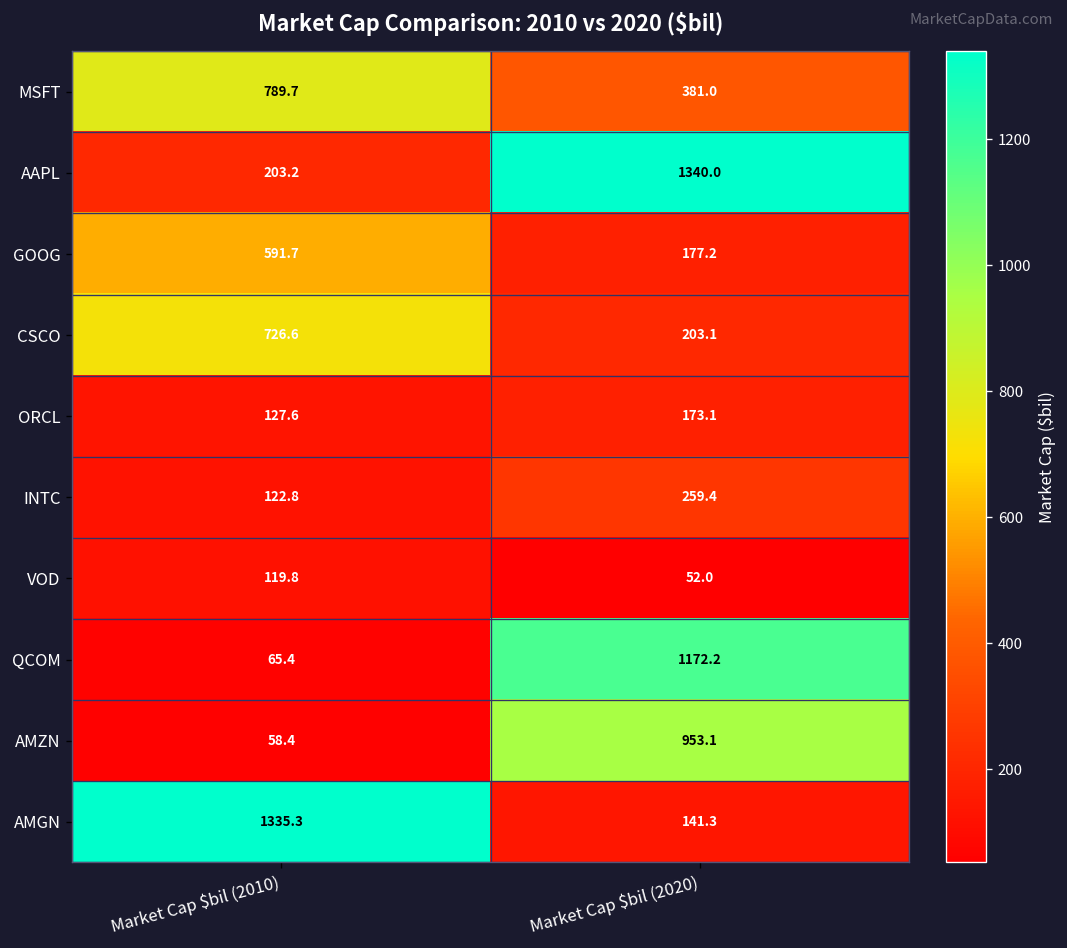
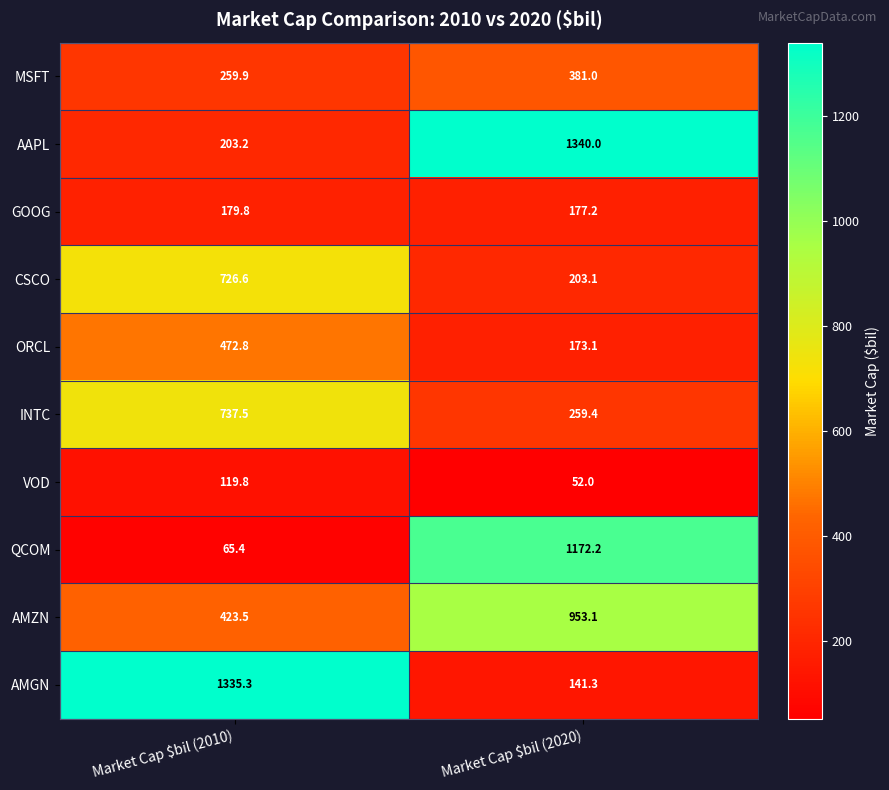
  {
    "MSFT": {
-     "Market Cap $bil (2010)": 789.7,
+     "Market Cap $bil (2010)": 259.9,
      "Market Cap $bil (2020)": 381.0
    },
    "AAPL": {
      "Market Cap $bil (2010)": 203.2,
      "Market Cap $bil (2020)": 1340.0
    },
    "GOOG": {
-     "Market Cap $bil (2010)": 591.7,
+     "Market Cap $bil (2010)": 179.8,
      "Market Cap $bil (2020)": 177.2
    },
    "CSCO": {
      "Market Cap $bil (2010)": 726.6,
      "Market Cap $bil (2020)": 203.1
    },
    "ORCL": {
-     "Market Cap $bil (2010)": 127.6,
+     "Market Cap $bil (2010)": 472.8,
      "Market Cap $bil (2020)": 173.1
    },
    "INTC": {
-     "Market Cap $bil (2010)": 122.8,
+     "Market Cap $bil (2010)": 737.5,
      "Market Cap $bil (2020)": 259.4
    },
    "VOD": {
      "Market Cap $bil (2010)": 119.8,
      "Market Cap $bil (2020)": 52.0
    },
    "QCOM": {
      "Market Cap $bil (2010)": 65.4,
      "Market Cap $bil (2020)": 1172.2
    },
    "AMZN": {
-     "Market Cap $bil (2010)": 58.4,
+     "Market Cap $bil (2010)": 423.5,
      "Market Cap $bil (2020)": 953.1
    },
    "AMGN": {
      "Market Cap $bil (2010)": 1335.3,
      "Market Cap $bil (2020)": 141.3
    }
  }
